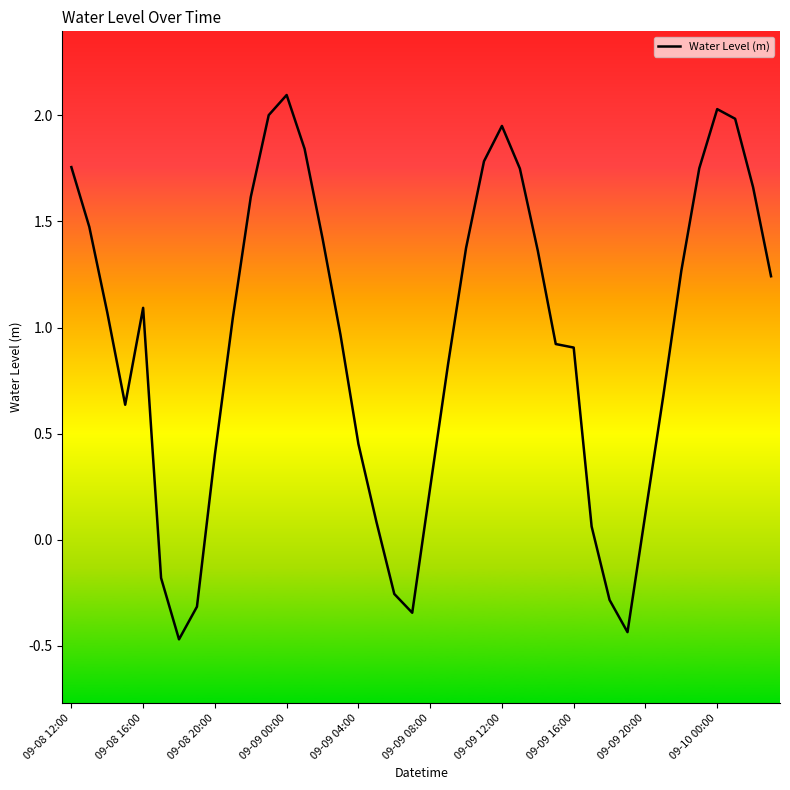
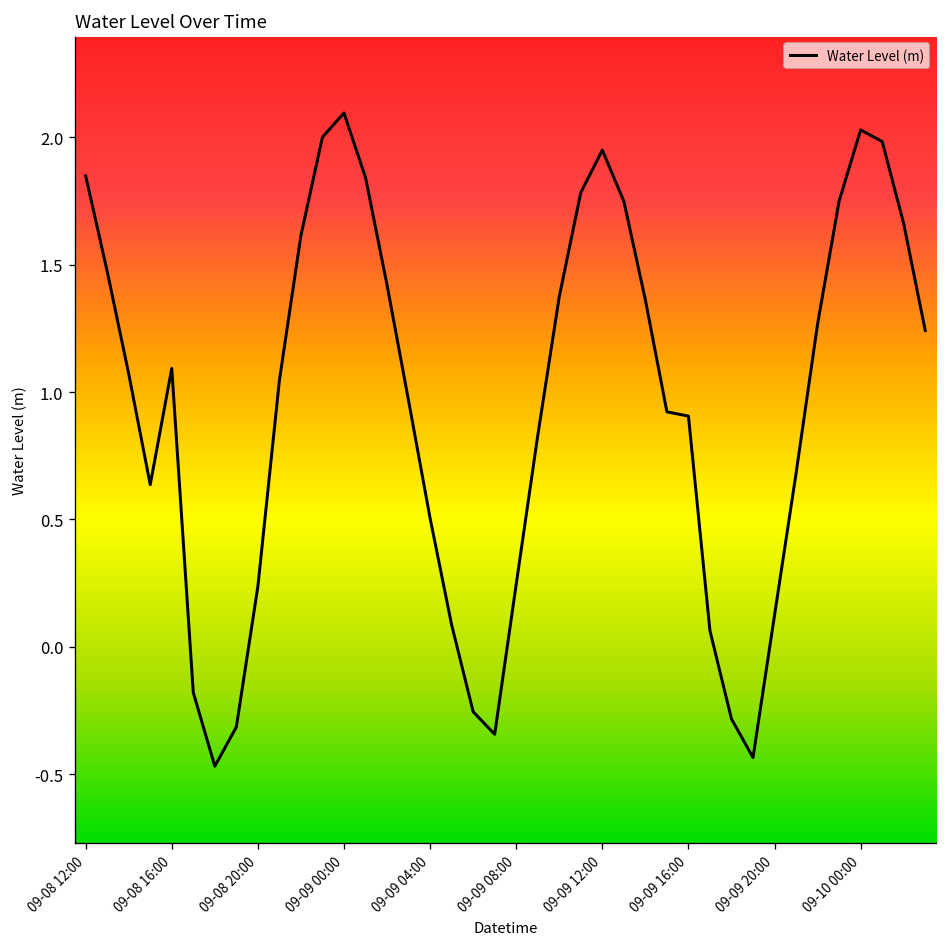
  {
-   "09-08 12:00": 1.76,
+   "09-08 12:00": 1.85,
    "09-08 16:00": 1.09,
-   "09-08 20:00": 0.40,
+   "09-08 20:00": 0.24,
    "09-09 00:00": 2.10,
-   "09-09 04:00": 0.45,
+   "09-09 04:00": 0.50,
    "09-09 08:00": 0.25,
    "09-09 12:00": 1.95,
    "09-09 16:00": 0.91,
    "09-09 20:00": 0.12,
    "09-10 00:00": 2.03
  }
